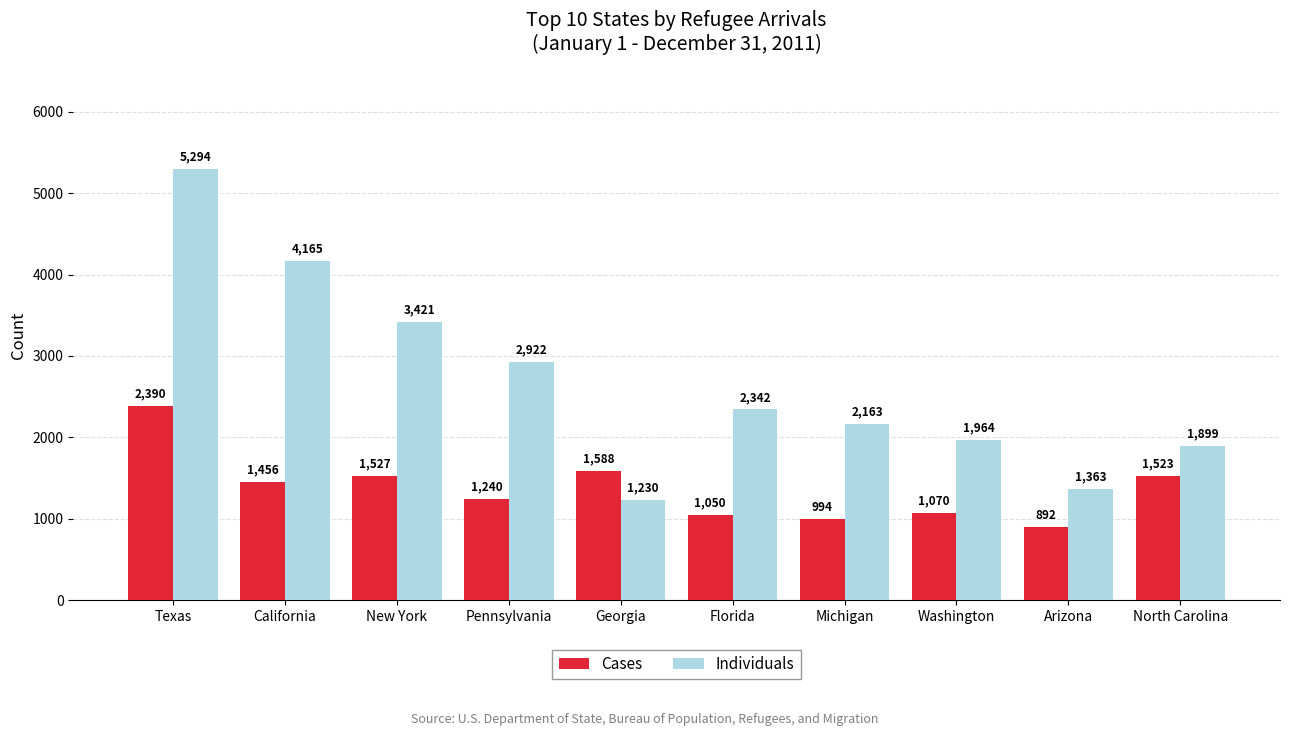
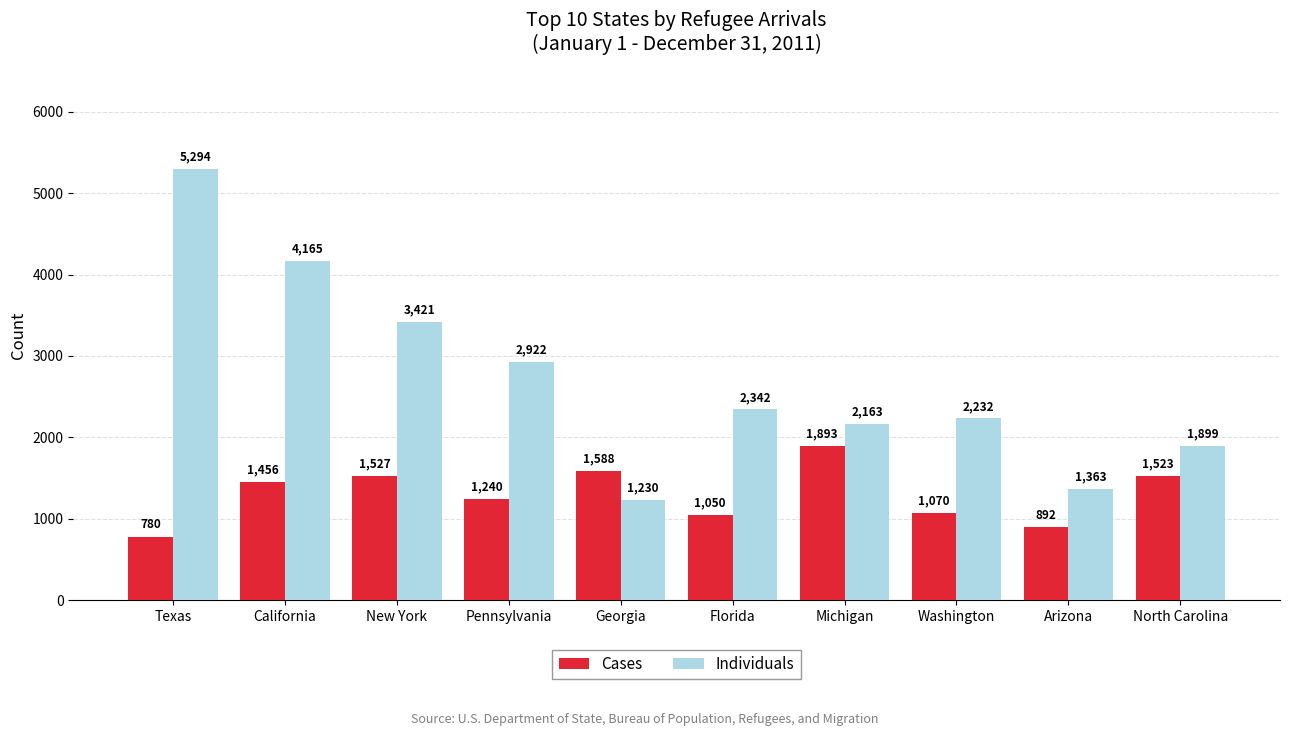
  {
    "Cases": {
-     "Texas": "2,390",
+     "Texas": "780",
      "California": "1,456",
      "New York": "1,527",
      "Pennsylvania": "1,240",
      "Georgia": "1,588",
      "Florida": "1,050",
-     "Michigan": "994",
+     "Michigan": "1,893",
      "Washington": "1,070",
      "Arizona": "892",
      "North Carolina": "1,523"
    },
    "Individuals": {
      "Texas": "5,294",
      "California": "4,165",
      "New York": "3,421",
      "Pennsylvania": "2,922",
      "Georgia": "1,230",
      "Florida": "2,342",
      "Michigan": "2,163",
-     "Washington": "1,964",
+     "Washington": "2,232",
      "Arizona": "1,363",
      "North Carolina": "1,899"
    }
  }
